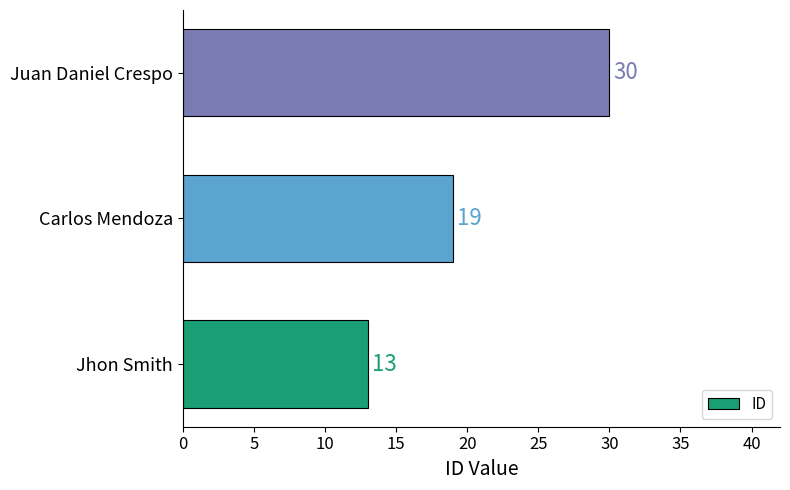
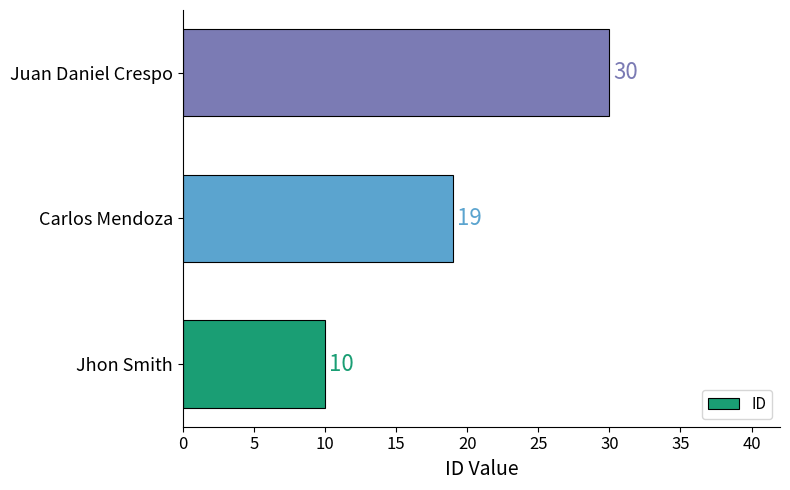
  {
    "Juan Daniel Crespo": 30,
    "Carlos Mendoza": 19,
-   "Jhon Smith": 13
+   "Jhon Smith": 10
  }
